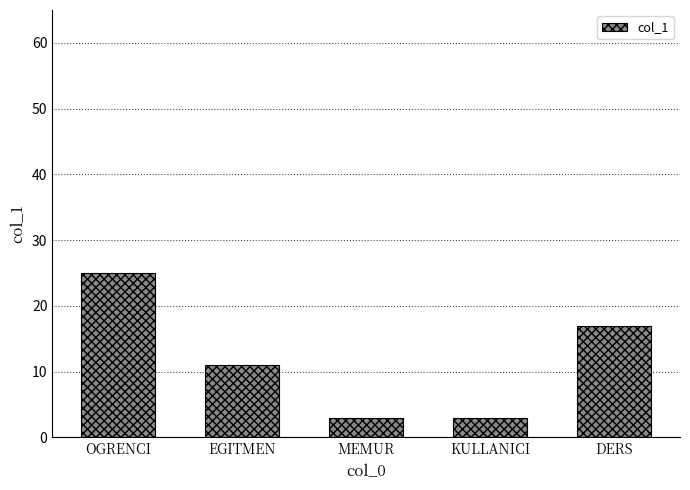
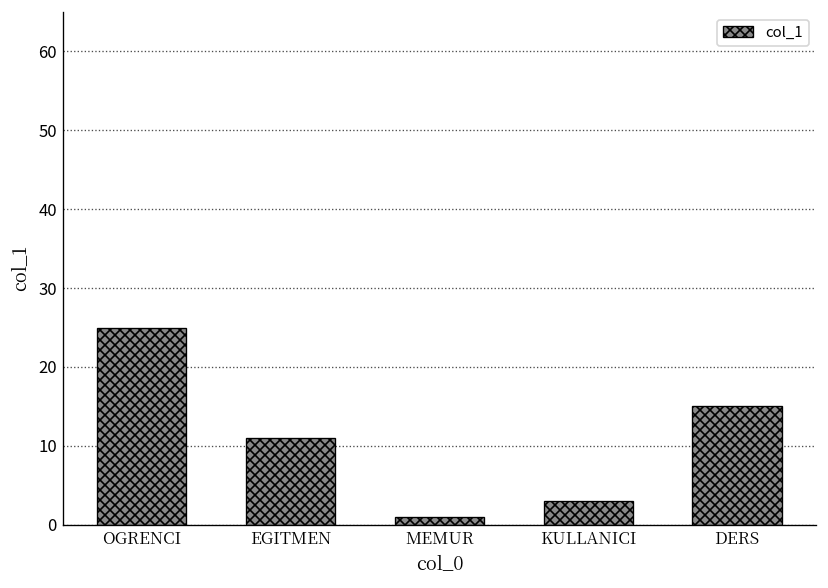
  {
    "OGRENCI": 25,
    "EGITMEN": 11,
-   "MEMUR": 3,
+   "MEMUR": 1,
    "KULLANICI": 3,
-   "DERS": 17
+   "DERS": 15
  }
